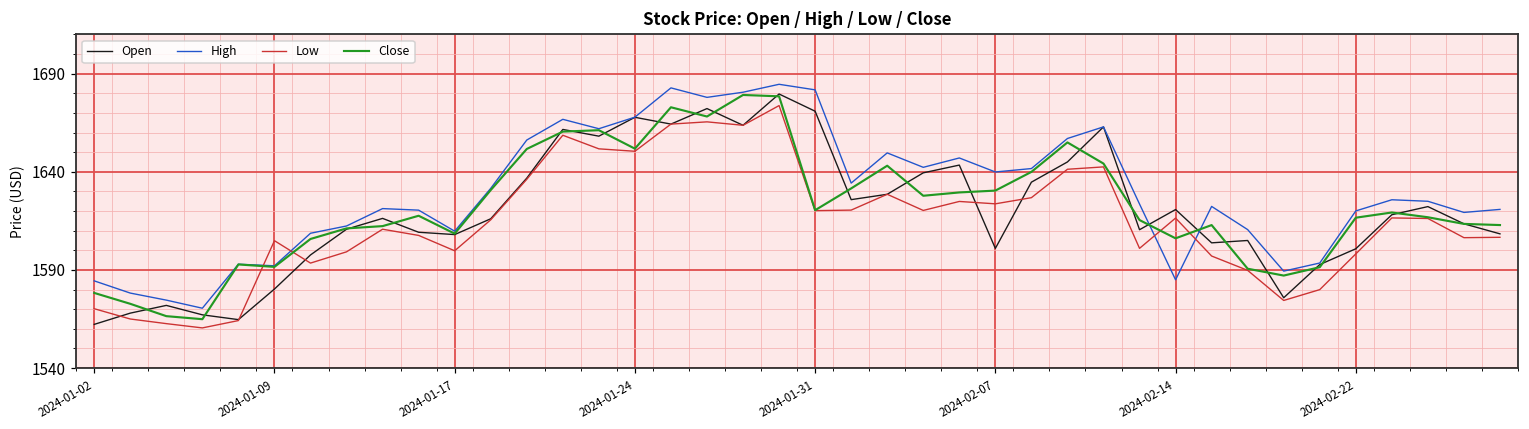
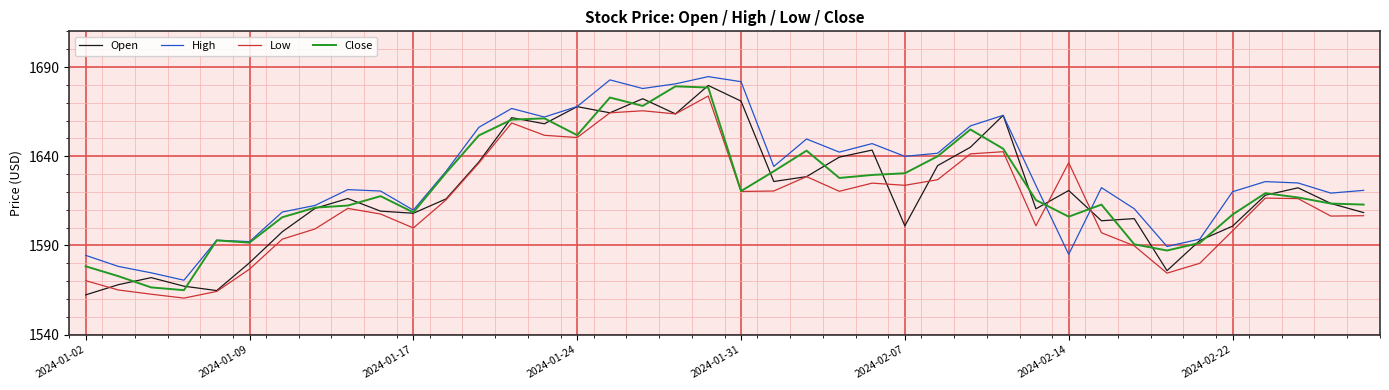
  {
    "Open": {
      "2024-01-02": 1562,
      "2024-01-09": 1580,
      "2024-01-31": 1671,
      "2024-02-07": 1601,
      "2024-02-14": 1621,
      "2024-02-22": 1601
    },
    "High": {
      "2024-01-02": 1584,
      "2024-01-31": 1682,
      "2024-02-07": 1640,
      "2024-02-14": 1585,
      "2024-02-22": 1620
    },
    "Low": {
      "2024-01-02": 1570,
-     "2024-01-09": 1605,
+     "2024-01-09": 1577,
      "2024-01-17": 1600,
      "2024-02-07": 1624,
-     "2024-02-14": 1616,
+     "2024-02-14": 1636,
      "2024-02-22": 1598
    },
    "Close": {
      "2024-01-02": 1578,
      "2024-02-07": 1630,
      "2024-02-14": 1606,
-     "2024-02-22": 1617
+     "2024-02-22": 1607
    }
  }
